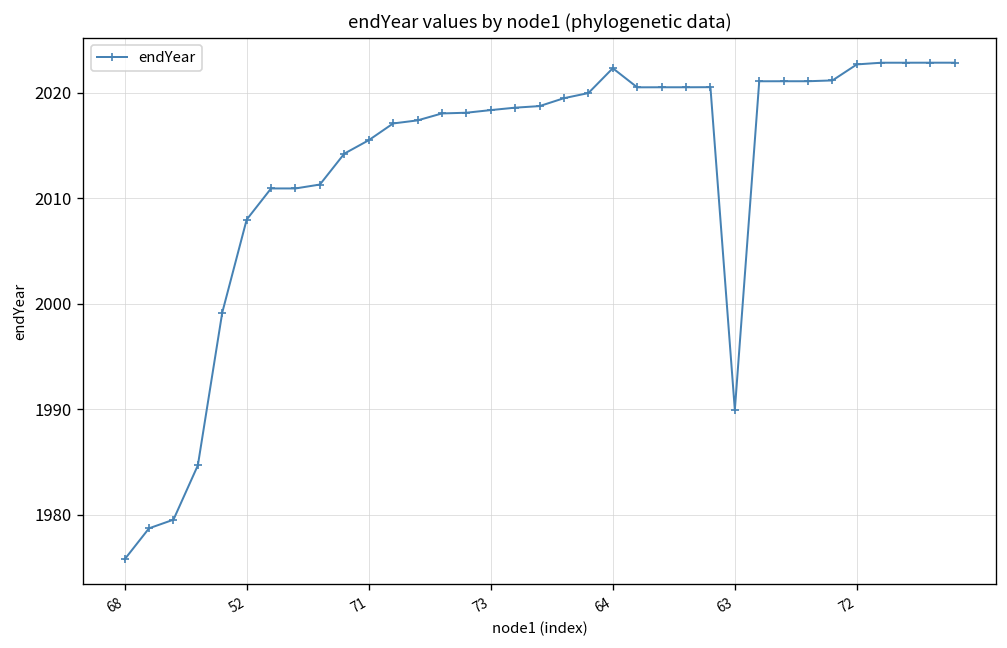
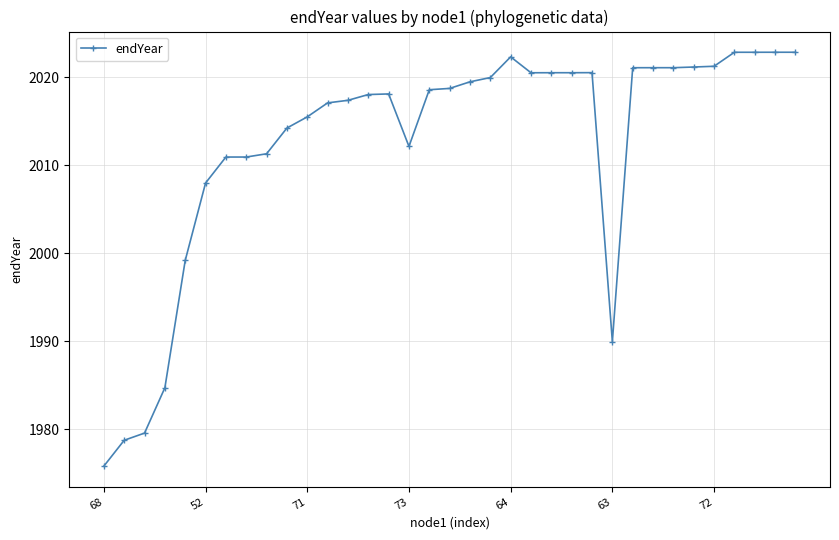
  {
    "68": 1976,
    "52": 2008,
    "71": 2015,
-   "73": 2018,
+   "73": 2012,
    "64": 2022,
    "63": 1990,
-   "72": 2023
+   "72": 2021
  }
